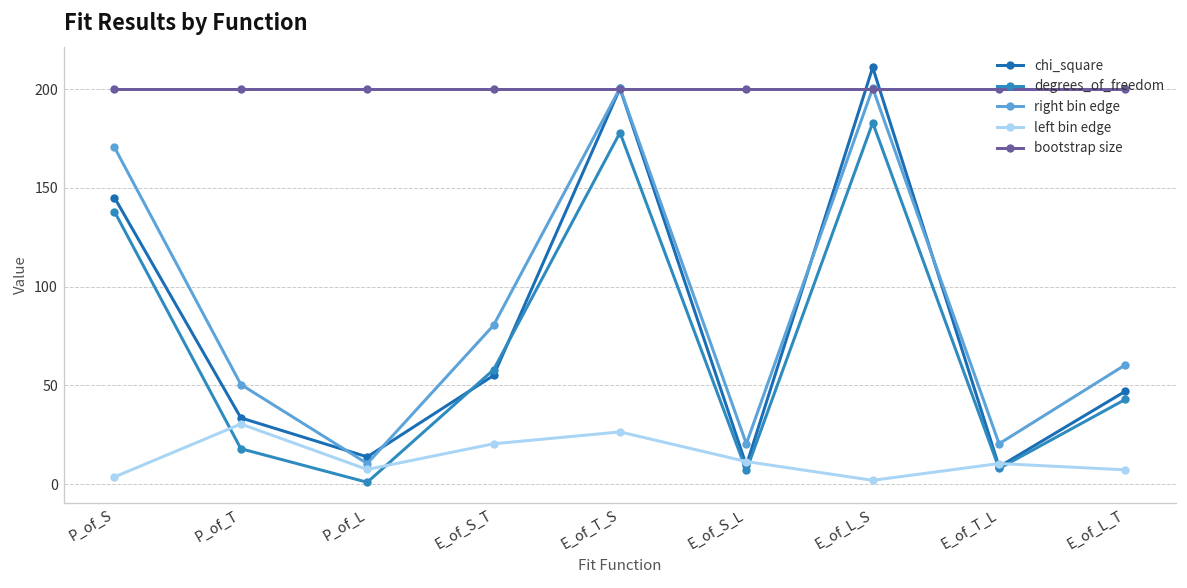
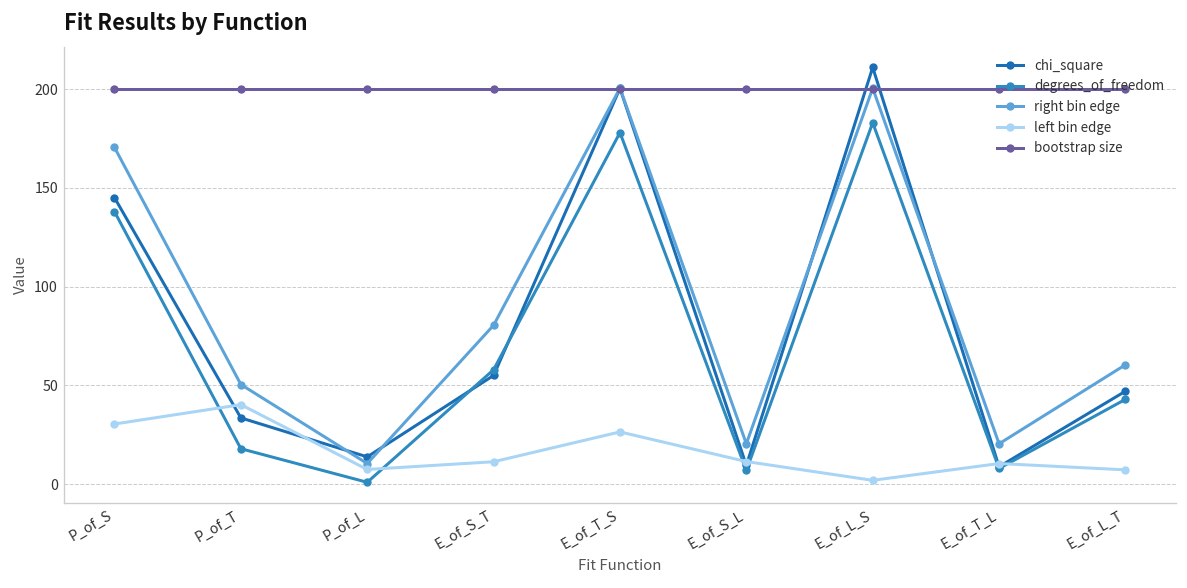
  {
    "left bin edge": {
-     "P_of_S": 4,
-     "P_of_T": 31,
+     "P_of_S": 31,
+     "P_of_T": 40,
      "P_of_L": 8,
-     "E_of_S_T": 21,
+     "E_of_S_T": 11,
      "E_of_T_S": 27,
      "E_of_S_L": 12,
      "E_of_L_S": 2,
      "E_of_T_L": 11,
      "E_of_L_T": 7
    },
    "bootstrap size": {
      "P_of_S": 200,
      "P_of_T": 200,
      "P_of_L": 200,
      "E_of_S_T": 200,
      "E_of_S_L": 200,
      "E_of_T_L": 200,
      "E_of_L_T": 200
    }
  }
